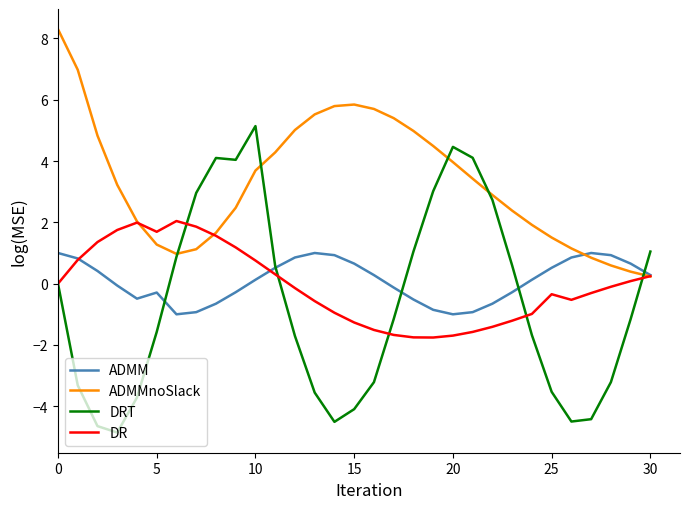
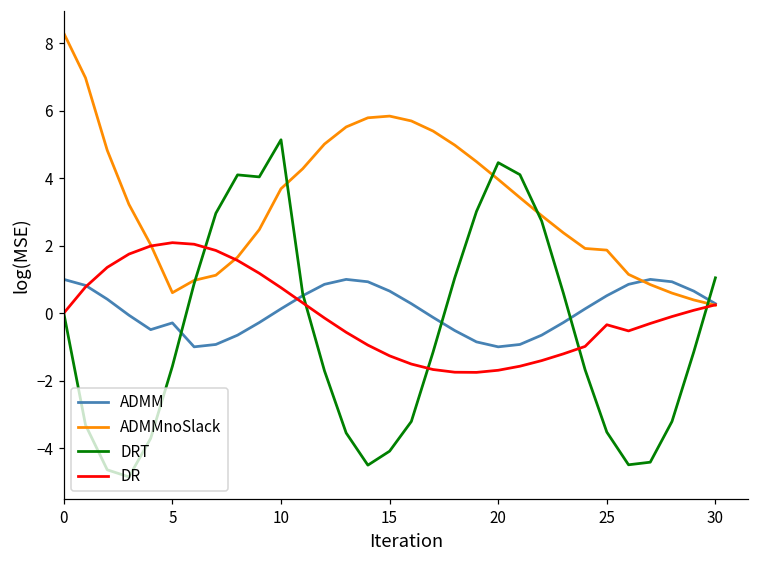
  {
    "ADMM": {
      "0": 1.0,
      "5": -0.3,
      "10": 0.1,
      "15": 0.7,
      "20": -1.0,
      "25": 0.5
    },
    "ADMMnoSlack": {
      "0": 8.3,
-     "5": 1.3,
+     "5": 0.6,
      "10": 3.7,
      "15": 5.8,
      "20": 4.0,
-     "25": 1.5
+     "25": 1.9
    },
    "DRT": {
      "5": -1.6,
      "10": 5.1,
      "15": -4.1,
      "20": 4.5,
      "25": -3.5,
      "30": 1.0
    },
    "DR": {
-     "5": 1.7,
+     "5": 2.1,
      "10": 0.8,
      "15": -1.3,
      "20": -1.7,
      "25": -0.3
    }
  }
